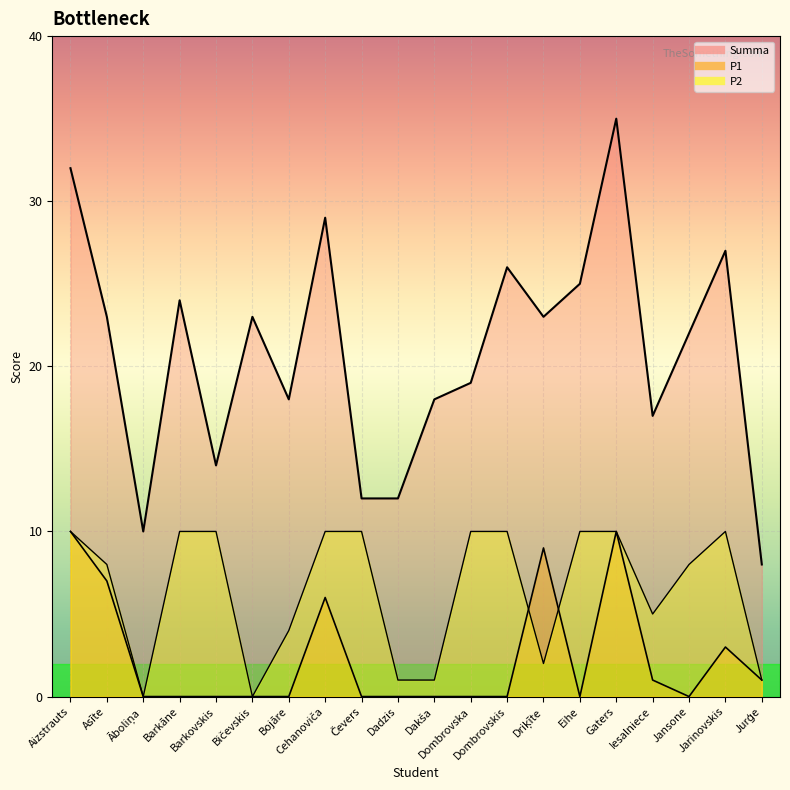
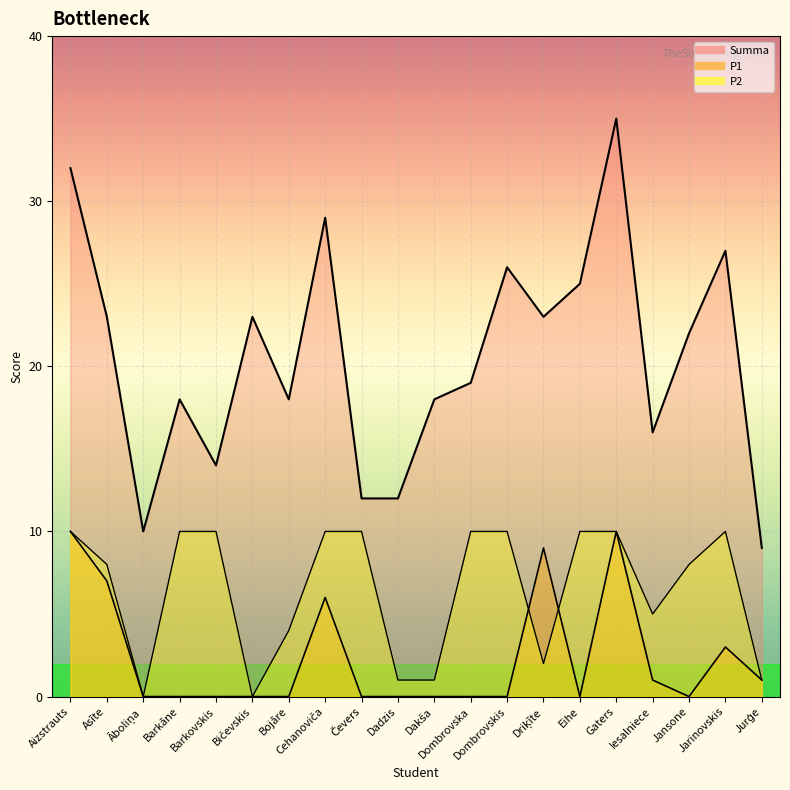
  {
    "Summa": {
      "Aizstrauts": 32,
      "Asīte": 23,
      "Āboliņa": 10,
-     "Barkāne": 24,
+     "Barkāne": 18,
      "Barkovskis": 14,
      "Bičevskis": 23,
      "Bojāre": 18,
      "Cehanoviča": 29,
      "Čevers": 12,
      "Dadzis": 12,
      "Dakša": 18,
      "Dombrovska": 19,
      "Dombrovskis": 26,
      "Driķīte": 23,
      "Eihe": 25,
      "Gaters": 35,
-     "Iesalniece": 17,
+     "Iesalniece": 16,
      "Jansone": 22,
      "Jarinovskis": 27,
-     "Jurģe": 8
+     "Jurģe": 9
    }
  }
